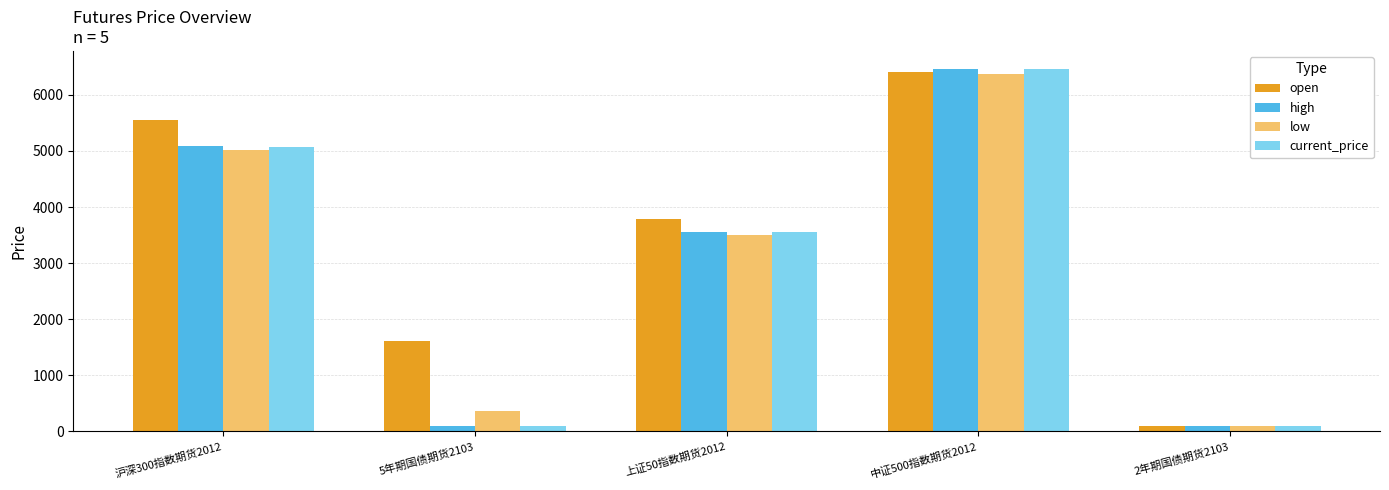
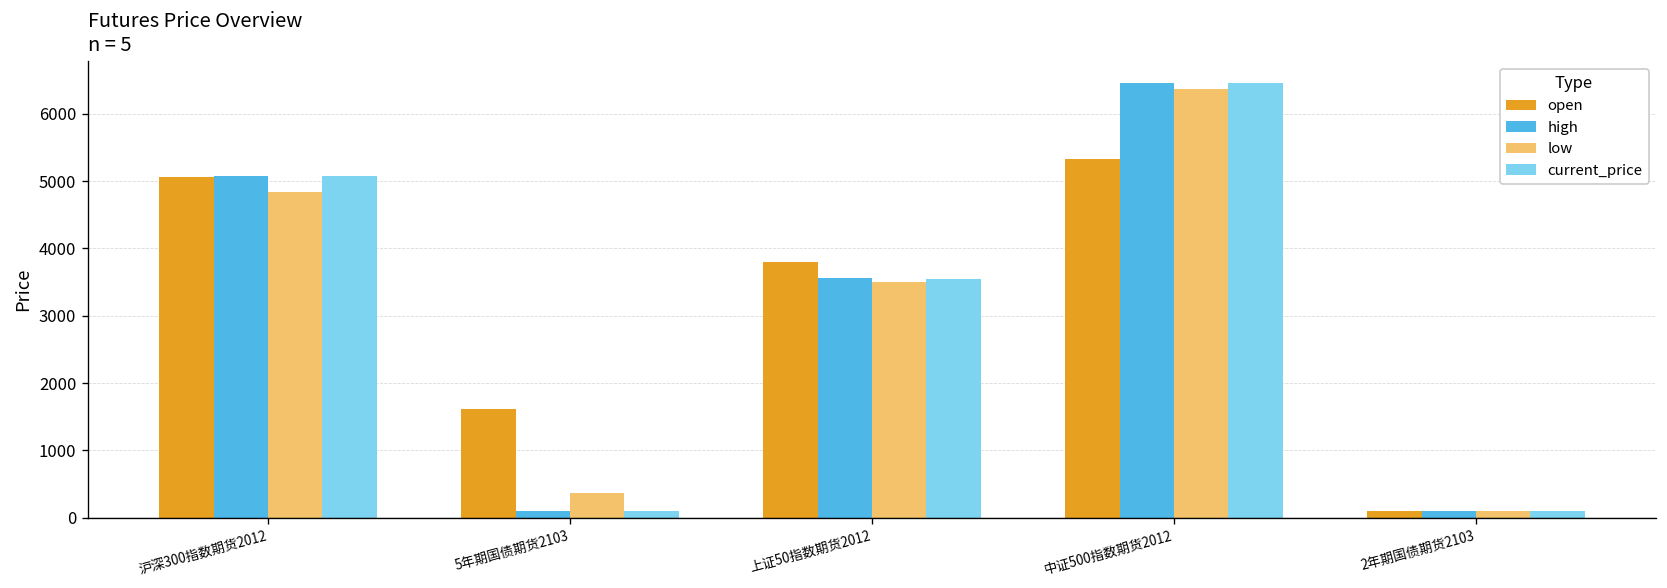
  {
    "open": {
-     "沪深300指数期货2012": 5500,
+     "沪深300指数期货2012": 5100,
      "5年期国债期货2103": 1600,
      "上证50指数期货2012": 3800,
-     "中证500指数期货2012": 6400,
+     "中证500指数期货2012": 5300,
      "2年期国债期货2103": 100
    },
    "low": {
-     "沪深300指数期货2012": 5000,
+     "沪深300指数期货2012": 4800,
      "5年期国债期货2103": 400,
      "上证50指数期货2012": 3500,
      "中证500指数期货2012": 6400,
      "2年期国债期货2103": 100
    }
  }
